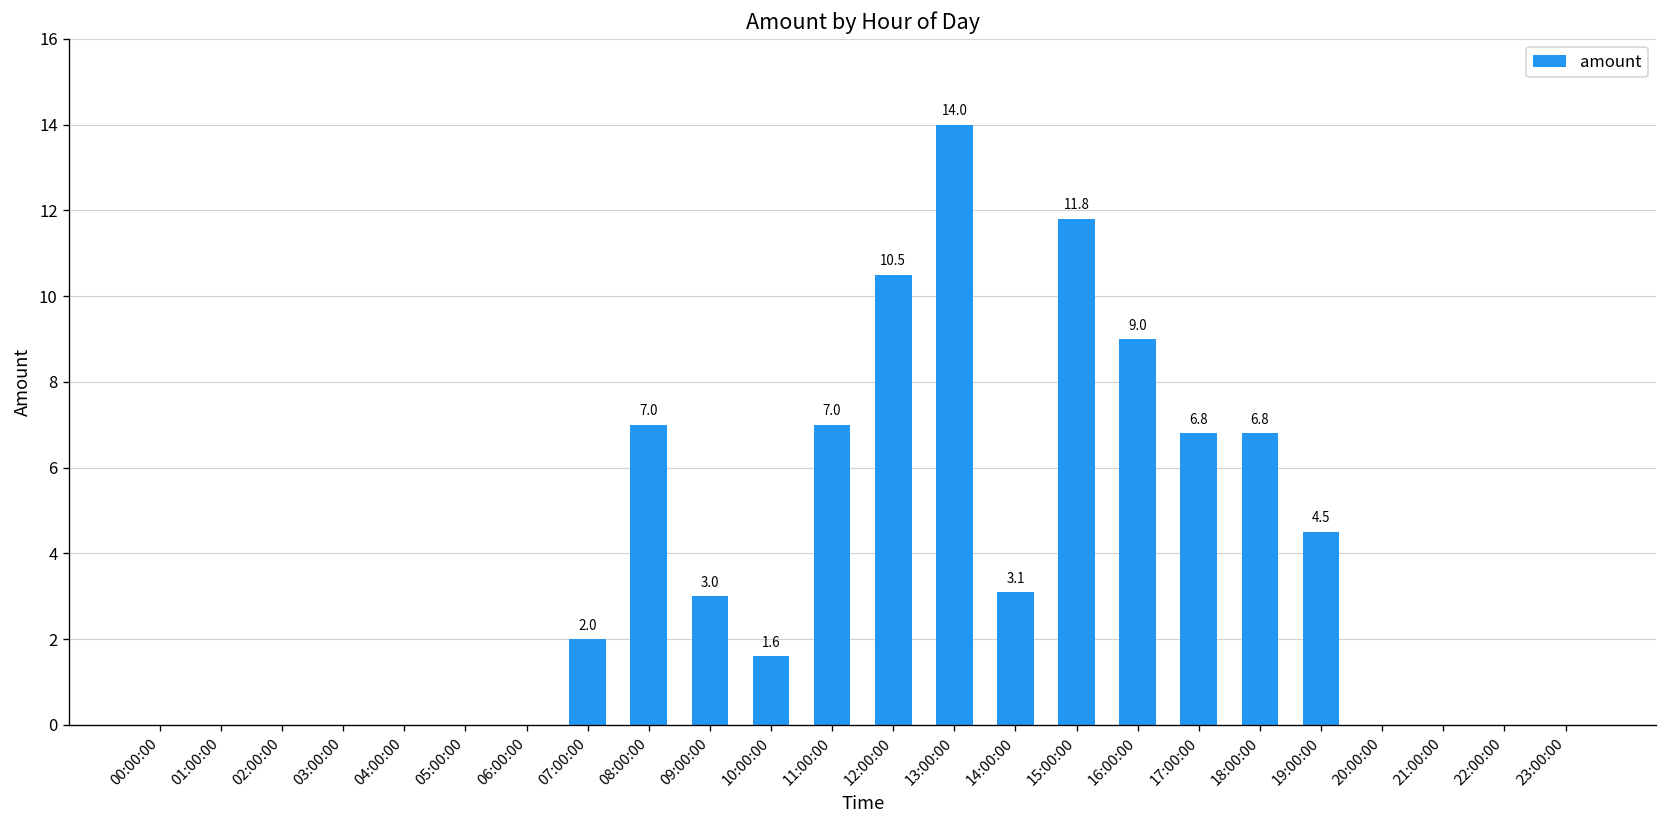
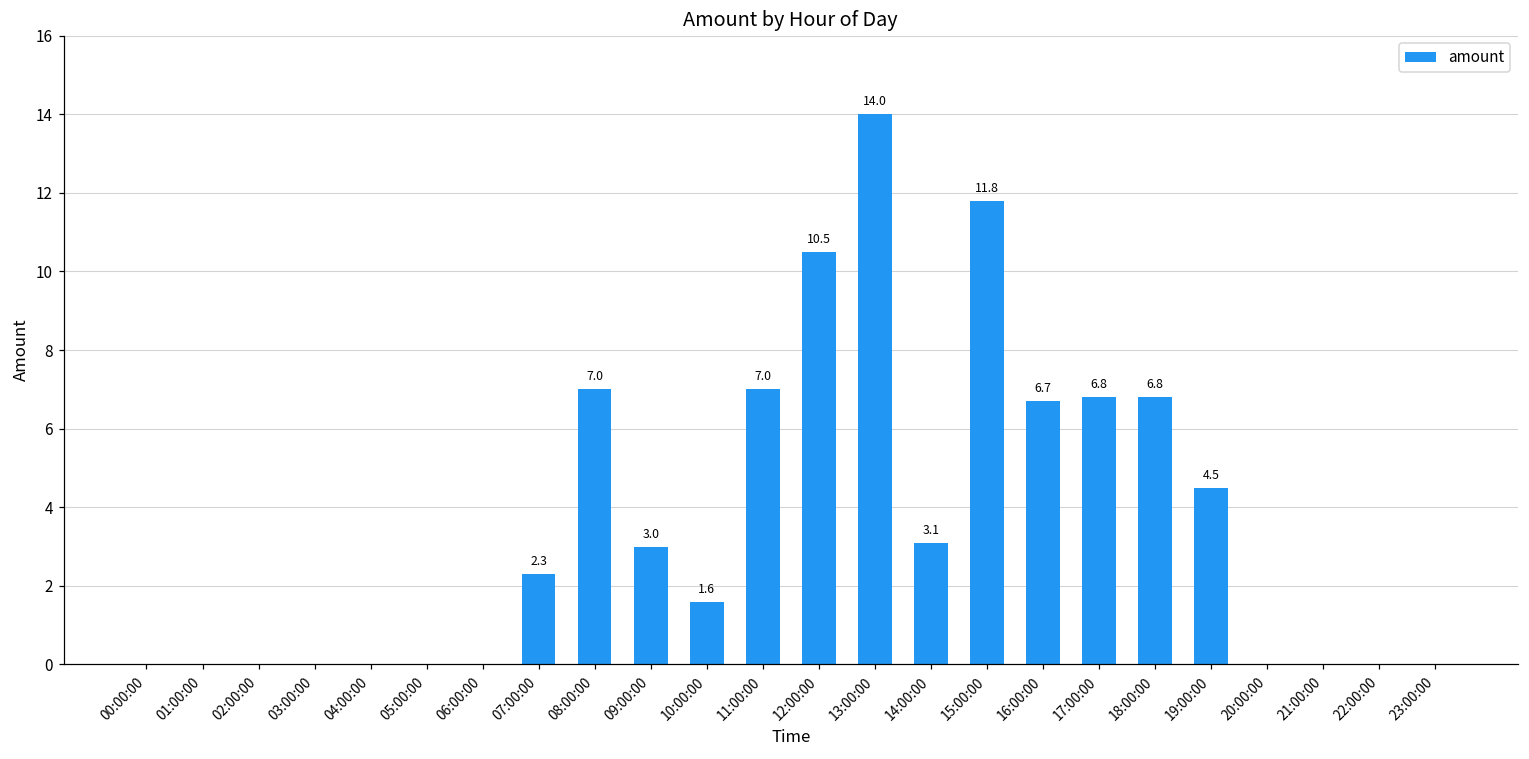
  {
-   "07:00:00": 2.0,
+   "07:00:00": 2.3,
    "08:00:00": 7.0,
    "09:00:00": 3.0,
    "10:00:00": 1.6,
    "11:00:00": 7.0,
    "12:00:00": 10.5,
    "13:00:00": 14.0,
    "14:00:00": 3.1,
    "15:00:00": 11.8,
-   "16:00:00": 9.0,
+   "16:00:00": 6.7,
    "17:00:00": 6.8,
    "18:00:00": 6.8,
    "19:00:00": 4.5
  }
